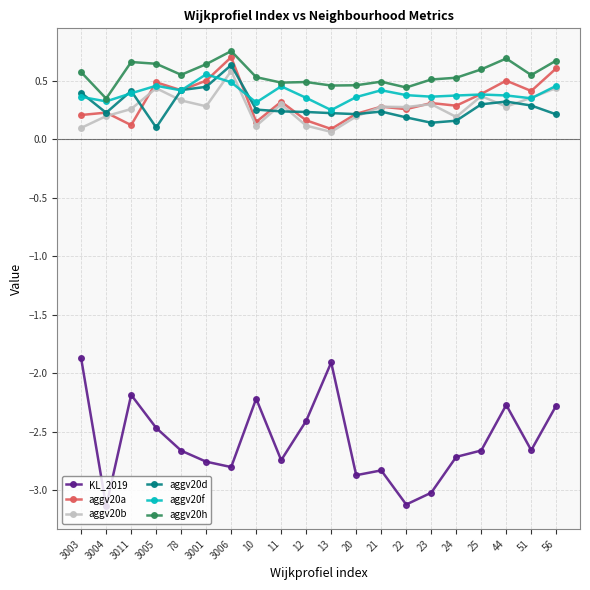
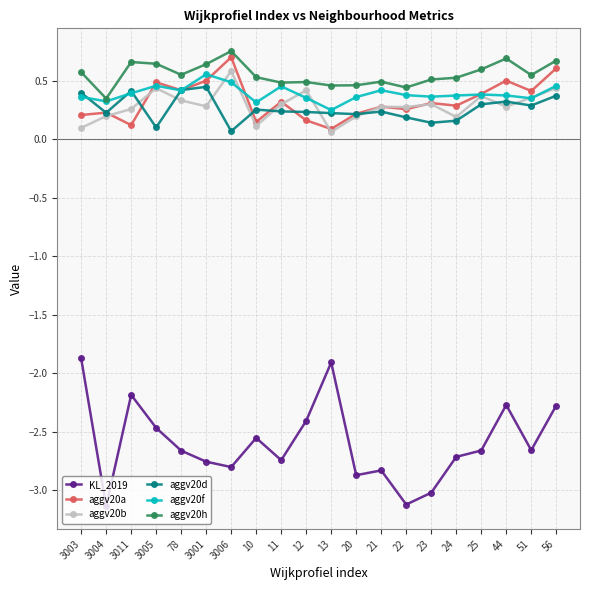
  {
    "KL_2019": {
      "3003": -1.87,
      "3011": -2.18,
      "3005": -2.47,
      "78": -2.66,
      "3001": -2.76,
      "3006": -2.80,
-     "10": -2.22,
+     "10": -2.55,
      "11": -2.74,
      "12": -2.41,
      "13": -1.91,
      "20": -2.87,
      "21": -2.83,
      "22": -3.12,
      "23": -3.02,
      "24": -2.71,
      "25": -2.66,
      "44": -2.27,
      "51": -2.66,
      "56": -2.28
    },
    "aggv20a": {
      "3003": 0.21,
      "3011": 0.12,
      "3005": 0.49,
      "3001": 0.50,
      "3006": 0.70,
      "10": 0.15,
      "12": 0.16,
      "13": 0.09,
      "24": 0.29,
      "44": 0.50,
      "51": 0.41,
      "56": 0.61
    },
    "aggv20b": {
      "3003": 0.10,
      "3004": 0.20,
      "3011": 0.26,
      "78": 0.33,
      "3001": 0.28,
      "3006": 0.58,
      "10": 0.12,
-     "12": 0.12,
+     "12": 0.42,
      "13": 0.06,
      "24": 0.19,
      "44": 0.28
    },
    "aggv20d": {
      "3003": 0.40,
      "3005": 0.10,
      "3001": 0.45,
-     "3006": 0.64,
+     "3006": 0.07,
      "10": 0.25,
      "11": 0.24,
      "12": 0.23,
      "13": 0.22,
      "21": 0.24,
      "22": 0.19,
      "23": 0.14,
      "24": 0.16,
      "25": 0.30,
      "44": 0.32,
      "51": 0.29,
-     "56": 0.21
+     "56": 0.37
    },
    "aggv20f": {
      "3003": 0.36,
      "3004": 0.33,
      "3001": 0.56,
      "3006": 0.49,
      "10": 0.32,
      "11": 0.45,
      "12": 0.36,
      "13": 0.25,
      "20": 0.36,
      "21": 0.42,
      "22": 0.38,
      "23": 0.37,
      "24": 0.38,
      "44": 0.38
    },
    "aggv20h": {
      "3003": 0.57,
      "3004": 0.35,
      "3011": 0.66,
      "3005": 0.65,
      "78": 0.55,
      "3001": 0.64,
      "3006": 0.76,
      "10": 0.53,
      "11": 0.49,
      "12": 0.49,
      "13": 0.46,
      "20": 0.46,
      "21": 0.49,
      "22": 0.44,
      "23": 0.51,
      "24": 0.53,
      "25": 0.60,
      "44": 0.69,
      "51": 0.55,
      "56": 0.67
    }
  }
